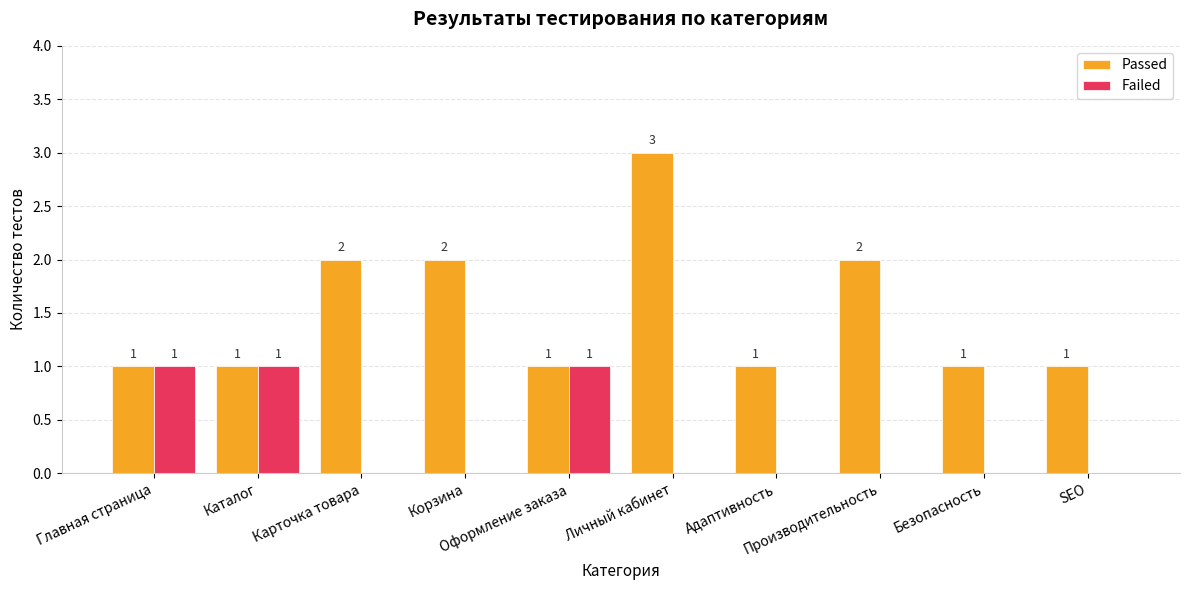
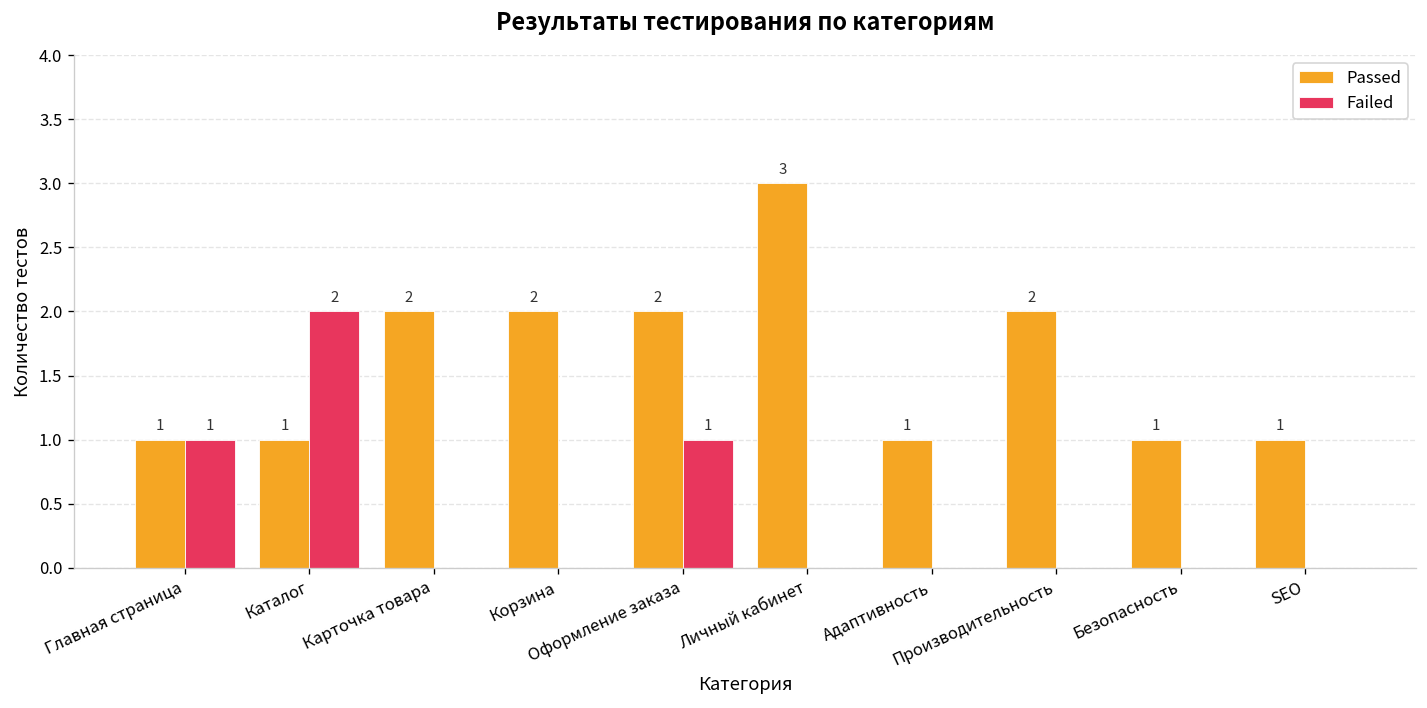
  {
    "Passed": {
      "Главная страница": 1,
      "Каталог": 1,
      "Карточка товара": 2,
      "Корзина": 2,
-     "Оформление заказа": 1,
+     "Оформление заказа": 2,
      "Личный кабинет": 3,
      "Адаптивность": 1,
      "Производительность": 2,
      "Безопасность": 1,
      "SEO": 1
    },
    "Failed": {
      "Главная страница": 1,
-     "Каталог": 1,
+     "Каталог": 2,
      "Оформление заказа": 1
    }
  }
